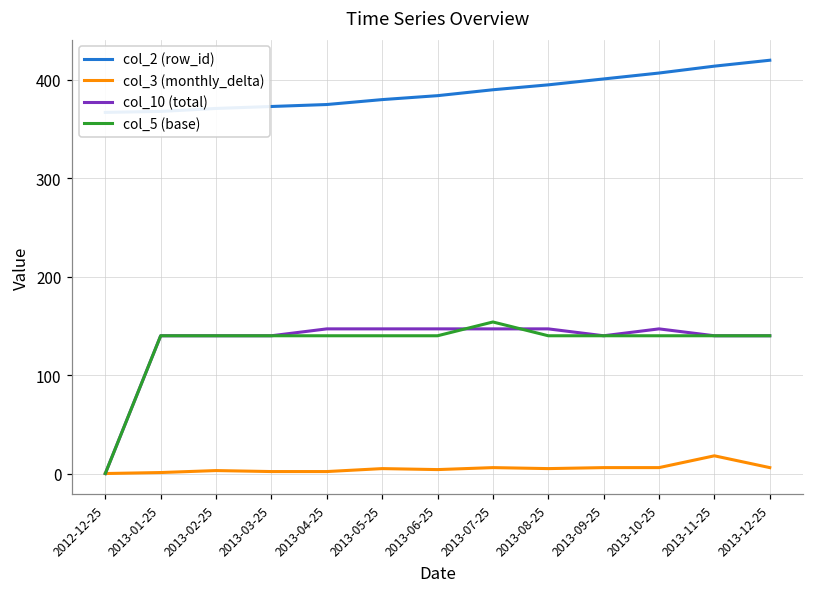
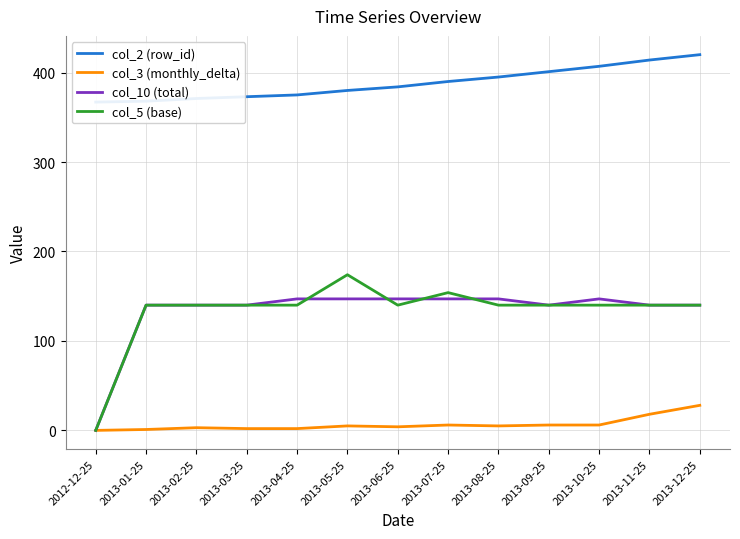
  {
    "col_2 (row_id)": {
      "2013-03-25": 370,
      "2013-04-25": 380,
      "2013-05-25": 380,
      "2013-06-25": 380,
      "2013-07-25": 390,
      "2013-08-25": 400,
      "2013-09-25": 400,
      "2013-10-25": 410,
      "2013-11-25": 410,
      "2013-12-25": 420
    },
    "col_3 (monthly_delta)": {
      "2013-01-25": 0,
      "2013-02-25": 0,
      "2013-03-25": 0,
      "2013-04-25": 0,
      "2013-05-25": 10,
      "2013-06-25": 0,
      "2013-07-25": 10,
      "2013-08-25": 10,
      "2013-09-25": 10,
      "2013-10-25": 10,
      "2013-11-25": 20,
-     "2013-12-25": 10
+     "2013-12-25": 30
    },
    "col_10 (total)": {
      "2013-04-25": 150,
      "2013-05-25": 150,
      "2013-06-25": 150,
      "2013-07-25": 150,
      "2013-08-25": 150,
      "2013-10-25": 150
    },
    "col_5 (base)": {
      "2013-04-25": 140,
-     "2013-05-25": 140,
+     "2013-05-25": 170,
      "2013-06-25": 140,
      "2013-07-25": 150,
      "2013-08-25": 140,
      "2013-10-25": 140
    }
  }
